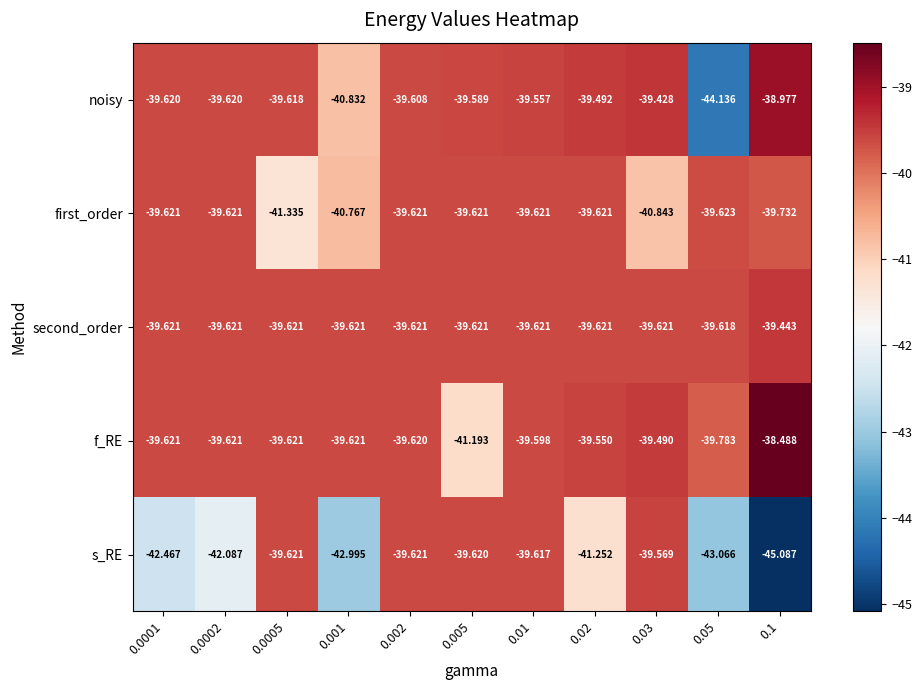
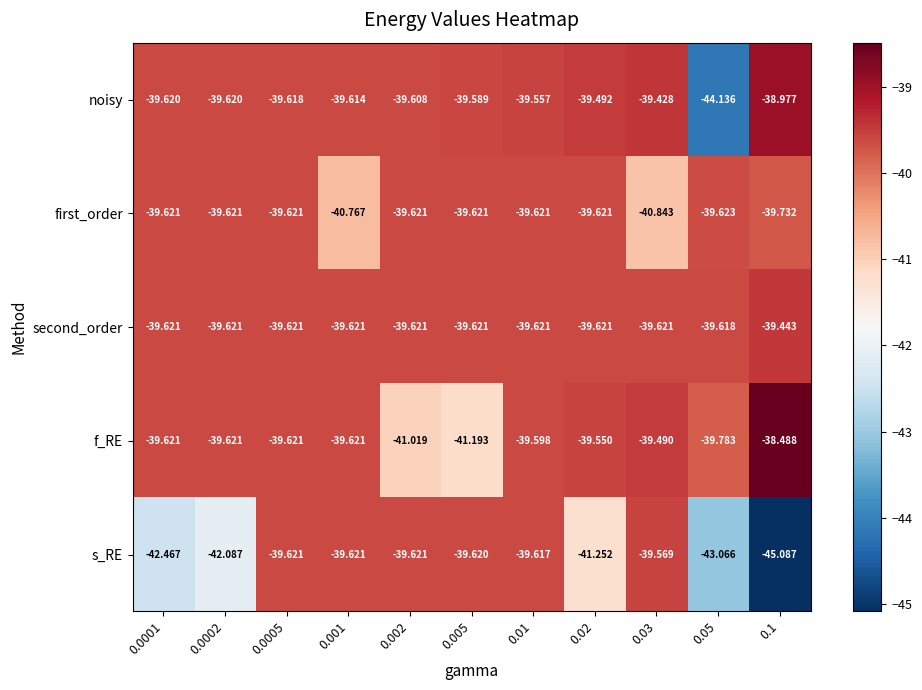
  {
    "noisy": {
      "0.0001": -39.620,
      "0.0002": -39.620,
      "0.0005": -39.618,
-     "0.001": -40.832,
+     "0.001": -39.614,
      "0.002": -39.608,
      "0.005": -39.589,
      "0.01": -39.557,
      "0.02": -39.492,
      "0.03": -39.428,
      "0.05": -44.136,
      "0.1": -38.977
    },
    "first_order": {
      "0.0001": -39.621,
      "0.0002": -39.621,
-     "0.0005": -41.335,
+     "0.0005": -39.621,
      "0.001": -40.767,
      "0.002": -39.621,
      "0.005": -39.621,
      "0.01": -39.621,
      "0.02": -39.621,
      "0.03": -40.843,
      "0.05": -39.623,
      "0.1": -39.732
    },
    "second_order": {
      "0.0001": -39.621,
      "0.0002": -39.621,
      "0.0005": -39.621,
      "0.001": -39.621,
      "0.002": -39.621,
      "0.005": -39.621,
      "0.01": -39.621,
      "0.02": -39.621,
      "0.03": -39.621,
      "0.05": -39.618,
      "0.1": -39.443
    },
    "f_RE": {
      "0.0001": -39.621,
      "0.0002": -39.621,
      "0.0005": -39.621,
      "0.001": -39.621,
-     "0.002": -39.620,
+     "0.002": -41.019,
      "0.005": -41.193,
      "0.01": -39.598,
      "0.02": -39.550,
      "0.03": -39.490,
      "0.05": -39.783,
      "0.1": -38.488
    },
    "s_RE": {
      "0.0001": -42.467,
      "0.0002": -42.087,
      "0.0005": -39.621,
-     "0.001": -42.995,
+     "0.001": -39.621,
      "0.002": -39.621,
      "0.005": -39.620,
      "0.01": -39.617,
      "0.02": -41.252,
      "0.03": -39.569,
      "0.05": -43.066,
      "0.1": -45.087
    }
  }
